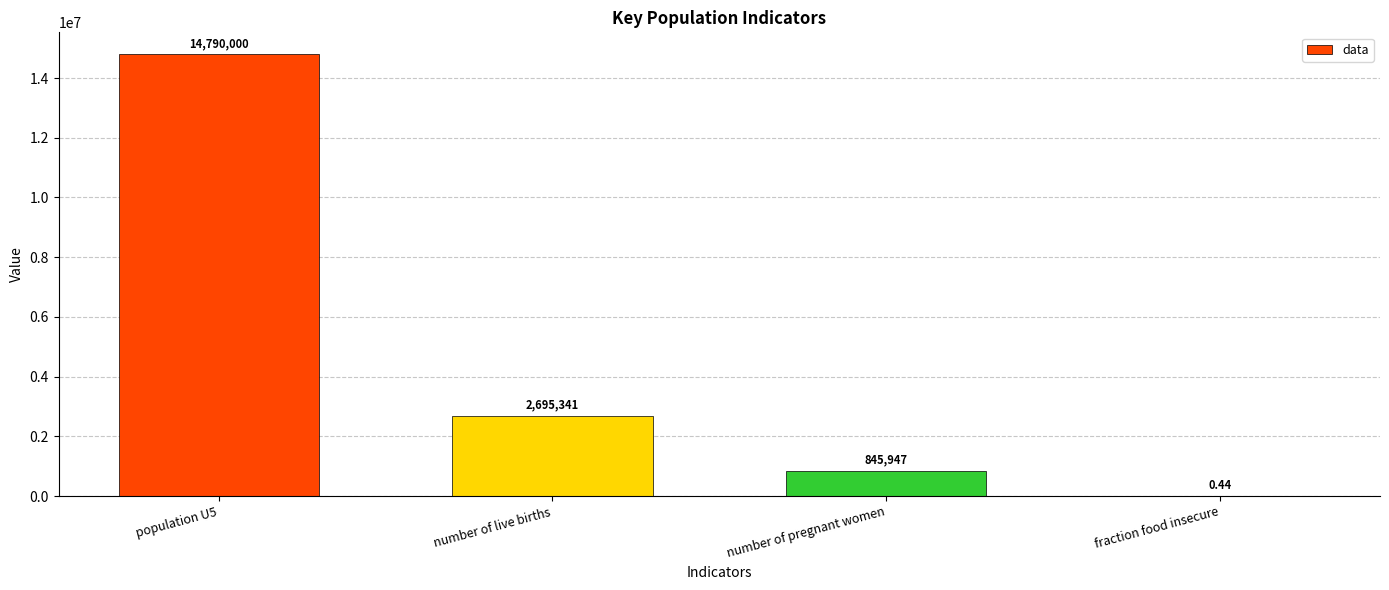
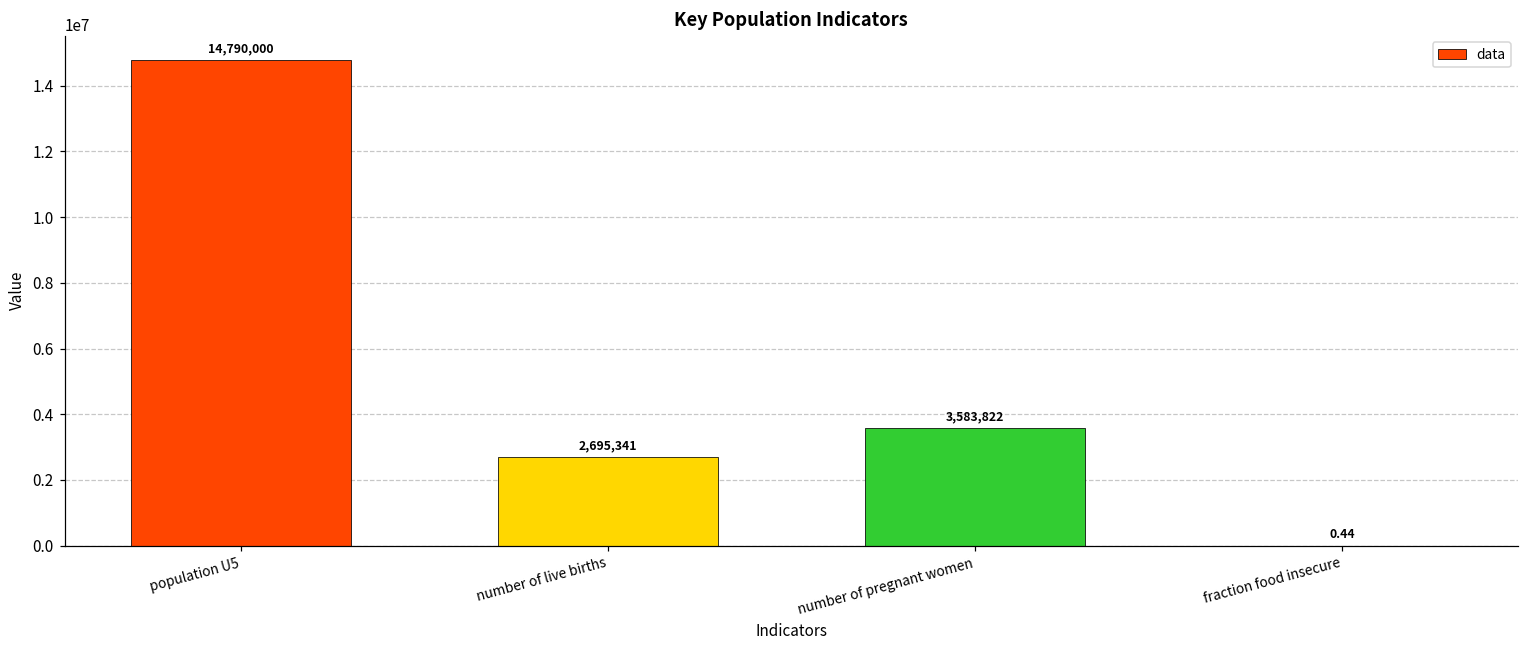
  {
    "population U5": "14,790,000",
    "number of live births": "2,695,341",
-   "number of pregnant women": "845,947",
+   "number of pregnant women": "3,583,822",
    "fraction food insecure": "0.44"
  }
